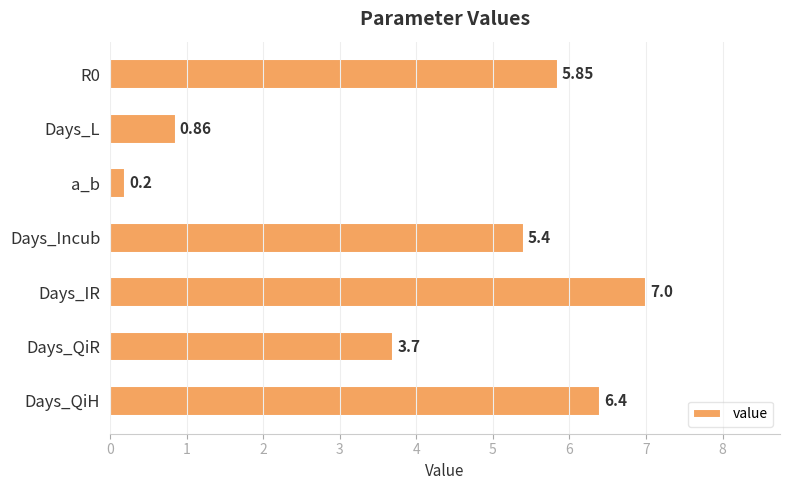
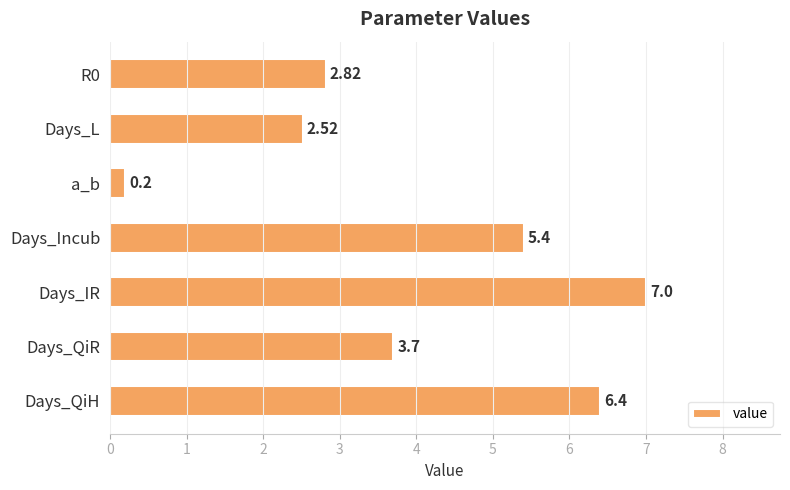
  {
-   "R0": 5.85,
-   "Days_L": 0.86,
+   "R0": 2.82,
+   "Days_L": 2.52,
    "a_b": 0.2,
    "Days_Incub": 5.4,
    "Days_IR": 7.0,
    "Days_QiR": 3.7,
    "Days_QiH": 6.4
  }
